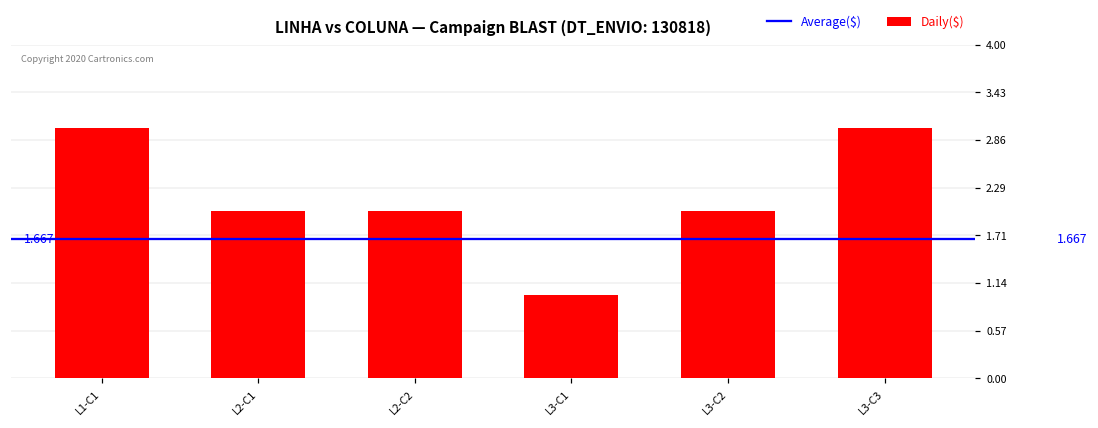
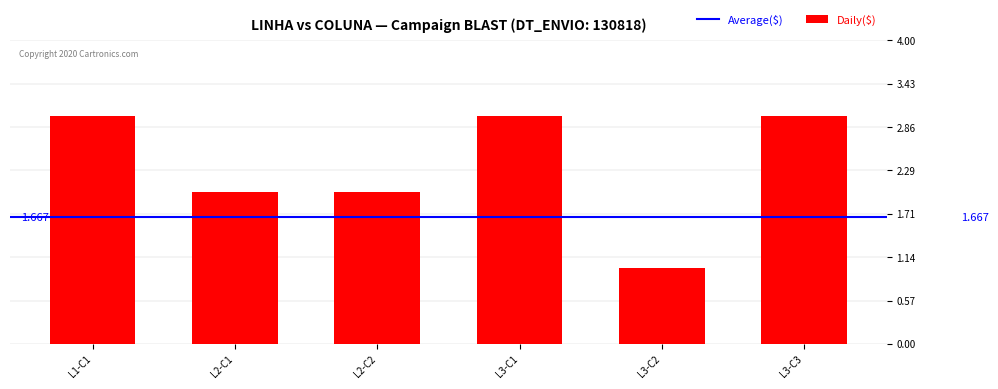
  {
    "L1-C1": 3,
    "L2-C1": 2,
    "L2-C2": 2,
-   "L3-C1": 1,
-   "L3-C2": 2,
+   "L3-C1": 3,
+   "L3-C2": 1,
    "L3-C3": 3
  }
